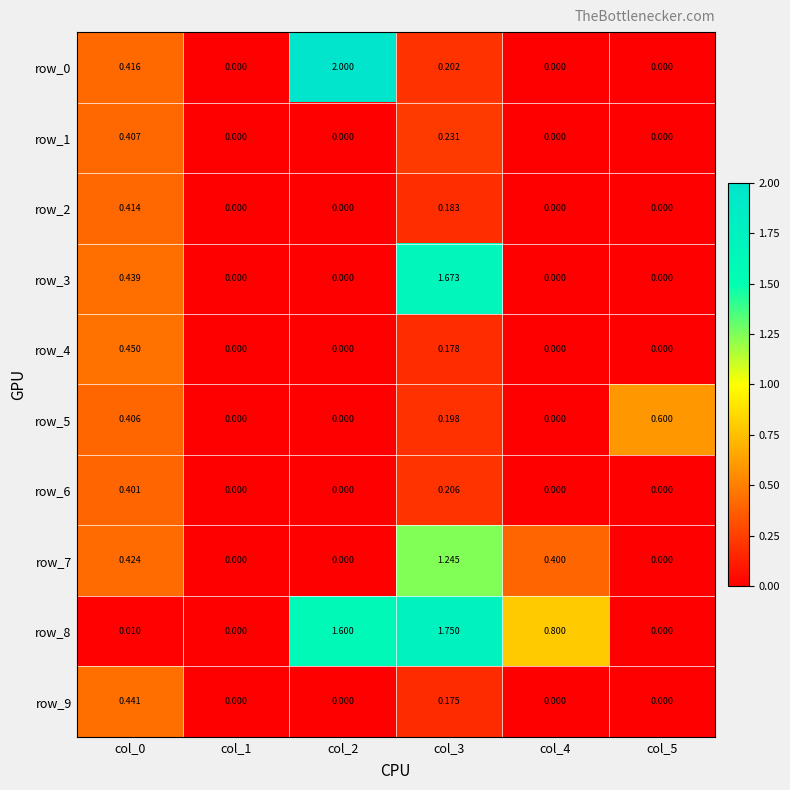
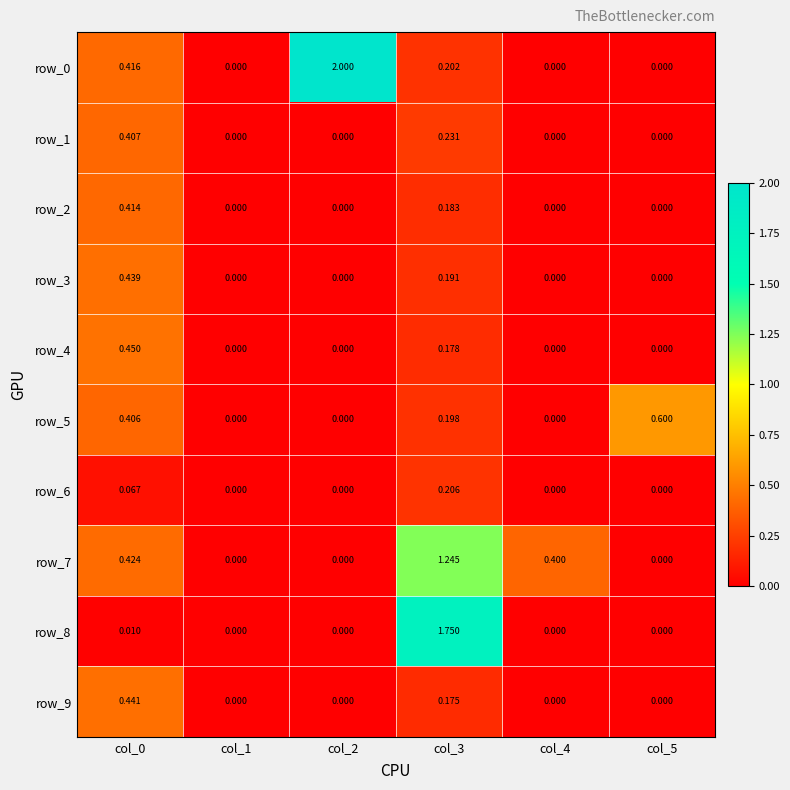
  {
    "row_0": {
      "col_0": 0.416,
      "col_1": 0.000,
      "col_2": 2.000,
      "col_3": 0.202,
      "col_4": 0.000,
      "col_5": 0.000
    },
    "row_1": {
      "col_0": 0.407,
      "col_1": 0.000,
      "col_2": 0.000,
      "col_3": 0.231,
      "col_4": 0.000,
      "col_5": 0.000
    },
    "row_2": {
      "col_0": 0.414,
      "col_1": 0.000,
      "col_2": 0.000,
      "col_3": 0.183,
      "col_4": 0.000,
      "col_5": 0.000
    },
    "row_3": {
      "col_0": 0.439,
      "col_1": 0.000,
      "col_2": 0.000,
-     "col_3": 1.673,
+     "col_3": 0.191,
      "col_4": 0.000,
      "col_5": 0.000
    },
    "row_4": {
      "col_0": 0.450,
      "col_1": 0.000,
      "col_2": 0.000,
      "col_3": 0.178,
      "col_4": 0.000,
      "col_5": 0.000
    },
    "row_5": {
      "col_0": 0.406,
      "col_1": 0.000,
      "col_2": 0.000,
      "col_3": 0.198,
      "col_4": 0.000,
      "col_5": 0.600
    },
    "row_6": {
-     "col_0": 0.401,
+     "col_0": 0.067,
      "col_1": 0.000,
      "col_2": 0.000,
      "col_3": 0.206,
      "col_4": 0.000,
      "col_5": 0.000
    },
    "row_7": {
      "col_0": 0.424,
      "col_1": 0.000,
      "col_2": 0.000,
      "col_3": 1.245,
      "col_4": 0.400,
      "col_5": 0.000
    },
    "row_8": {
      "col_0": 0.010,
      "col_1": 0.000,
-     "col_2": 1.600,
+     "col_2": 0.000,
      "col_3": 1.750,
-     "col_4": 0.800,
+     "col_4": 0.000,
      "col_5": 0.000
    },
    "row_9": {
      "col_0": 0.441,
      "col_1": 0.000,
      "col_2": 0.000,
      "col_3": 0.175,
      "col_4": 0.000,
      "col_5": 0.000
    }
  }
